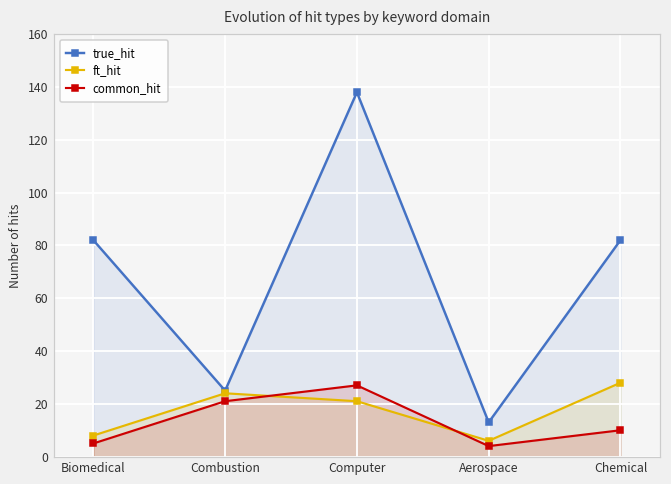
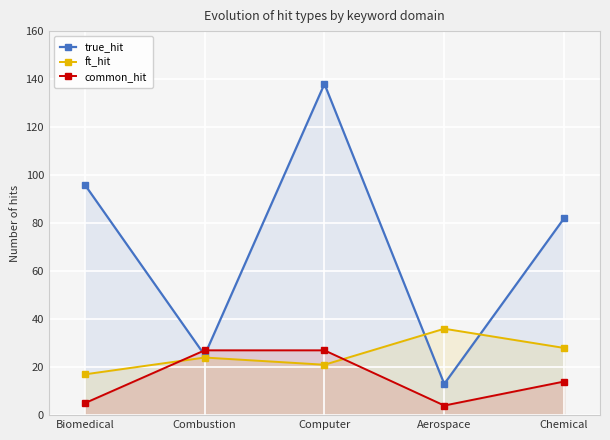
  {
    "true_hit": {
-     "Biomedical": 82,
+     "Biomedical": 96,
      "Computer": 138,
      "Aerospace": 13,
      "Chemical": 82
    },
    "ft_hit": {
-     "Biomedical": 8,
+     "Biomedical": 17,
      "Computer": 21,
-     "Aerospace": 6,
+     "Aerospace": 36,
      "Chemical": 28
    },
    "common_hit": {
      "Biomedical": 5,
-     "Combustion": 21,
+     "Combustion": 27,
      "Computer": 27,
      "Aerospace": 4,
-     "Chemical": 10
+     "Chemical": 14
    }
  }
